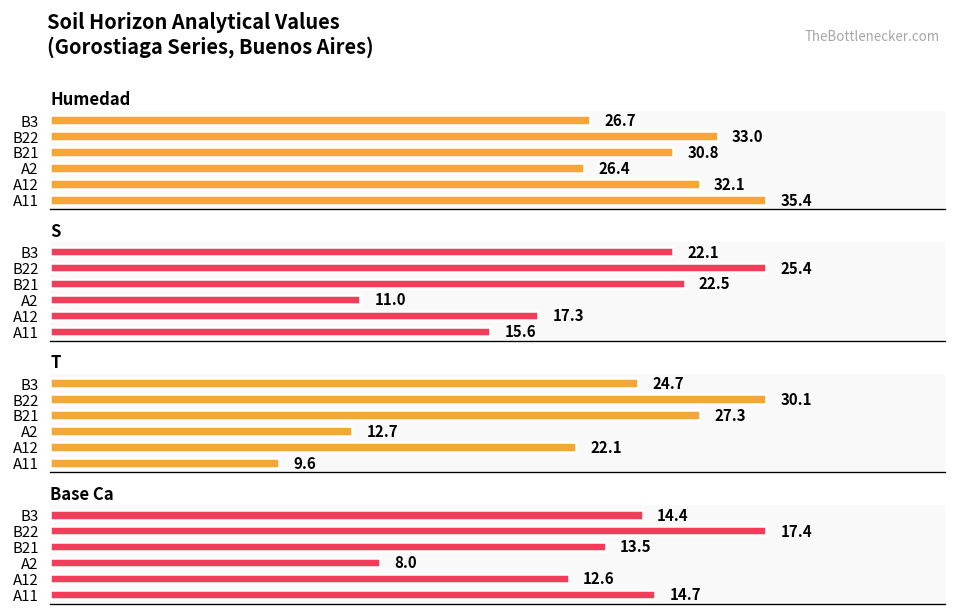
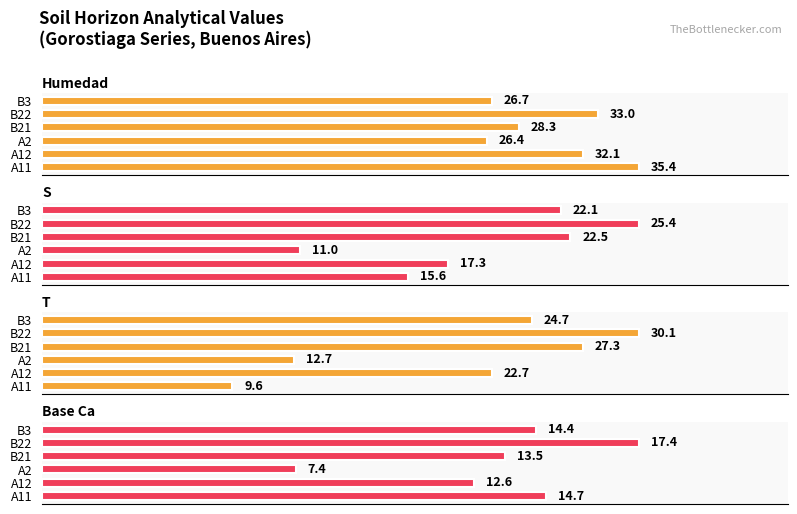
  {
    "Humedad": {
      "B3": 26.7,
      "B22": 33.0,
-     "B21": 30.8,
+     "B21": 28.3,
      "A2": 26.4,
      "A12": 32.1,
      "A11": 35.4
    },
    "S": {
      "B3": 22.1,
      "B22": 25.4,
      "B21": 22.5,
      "A2": 11.0,
      "A12": 17.3,
      "A11": 15.6
    },
    "T": {
      "B3": 24.7,
      "B22": 30.1,
      "B21": 27.3,
      "A2": 12.7,
-     "A12": 22.1,
+     "A12": 22.7,
      "A11": 9.6
    },
    "Base Ca": {
      "B3": 14.4,
      "B22": 17.4,
      "B21": 13.5,
-     "A2": 8.0,
+     "A2": 7.4,
      "A12": 12.6,
      "A11": 14.7
    }
  }
